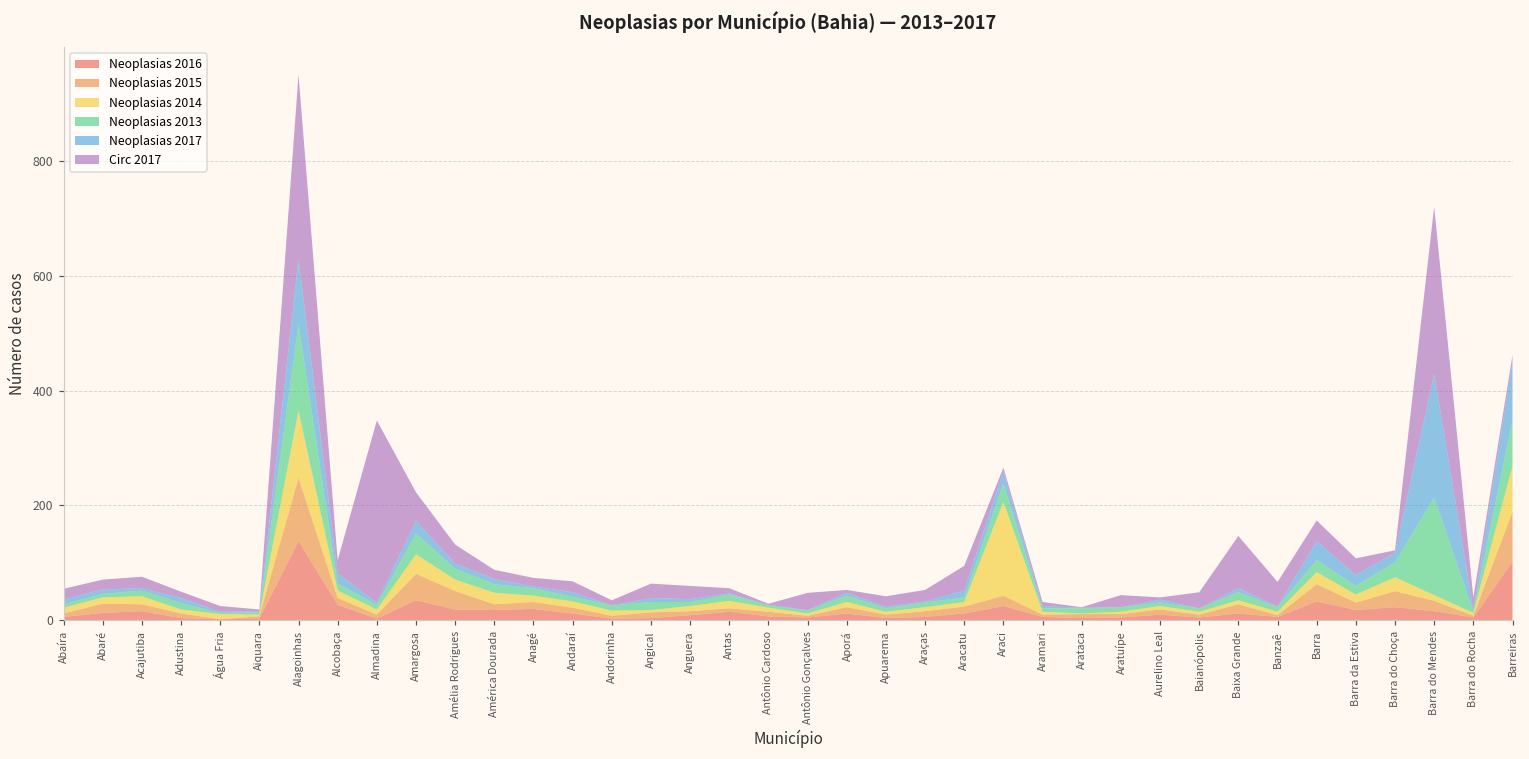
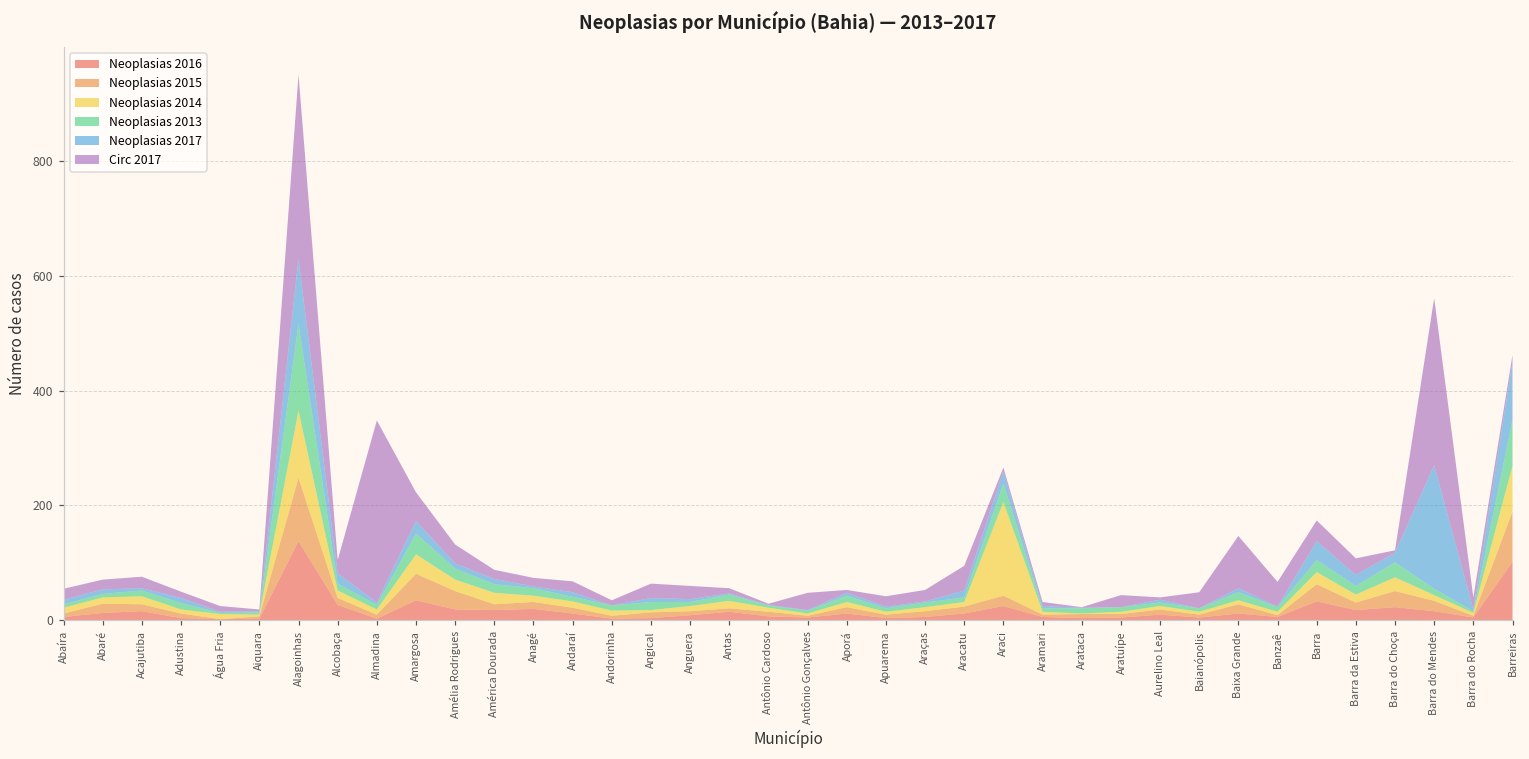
  {
    "Neoplasias 2014": {
      "Abaíra": 10,
      "Abaré": 10,
      "Acajutiba": 10,
      "Adustina": 10,
      "Alagoinhas": 120,
      "Alcobaça": 10,
      "Almadina": 10,
      "Amargosa": 30,
      "Amélia Rodrigues": 20,
      "América Dourada": 20,
      "Anagé": 10,
      "Andaraí": 10,
      "Andorinha": 10,
      "Anguera": 10,
      "Antas": 10,
      "Aporá": 10,
      "Apuarema": 10,
      "Araças": 10,
      "Aracatu": 10,
      "Araci": 160,
      "Aramari": 10,
      "Aurelino Leal": 10,
      "Baianópolis": 10,
      "Baixa Grande": 10,
      "Banzaê": 10,
      "Barra": 20,
      "Barra da Estiva": 10,
      "Barra do Choça": 20,
      "Barra do Mendes": 10,
      "Barreiras": 80
    },
    "Neoplasias 2013": {
      "Abaíra": 10,
      "Abaré": 10,
      "Adustina": 10,
      "Alagoinhas": 150,
      "Alcobaça": 10,
      "Amargosa": 40,
      "Amélia Rodrigues": 20,
      "América Dourada": 20,
      "Andaraí": 10,
      "Angical": 10,
      "Anguera": 10,
      "Aporá": 10,
      "Aracatu": 10,
      "Araci": 30,
      "Aurelino Leal": 10,
      "Baixa Grande": 10,
      "Barra": 20,
      "Barra da Estiva": 20,
      "Barra do Choça": 30,
-     "Barra do Mendes": 170,
+     "Barra do Mendes": 10,
      "Barreiras": 80
    },
    "Neoplasias 2017": {
      "Abaíra": 10,
      "Abaré": 10,
      "Adustina": 10,
      "Alagoinhas": 110,
      "Alcobaça": 20,
      "Amargosa": 20,
      "Amélia Rodrigues": 10,
      "América Dourada": 10,
      "Andaraí": 10,
      "Angical": 10,
      "Anguera": 10,
      "Aporá": 10,
      "Aracatu": 10,
      "Araci": 20,
      "Baixa Grande": 10,
      "Barra": 30,
      "Barra da Estiva": 20,
      "Barra do Mendes": 220,
      "Barreiras": 100
    },
    "Circ 2017": {
      "Abaíra": 20,
      "Abaré": 20,
      "Acajutiba": 20,
      "Adustina": 10,
      "Água Fria": 10,
      "Alagoinhas": 320,
      "Alcobaça": 20,
      "Almadina": 320,
      "Amargosa": 50,
      "Amélia Rodrigues": 30,
      "América Dourada": 20,
      "Anagé": 20,
      "Andaraí": 20,
      "Andorinha": 10,
      "Angical": 30,
      "Anguera": 20,
      "Antas": 10,
      "Antônio Gonçalves": 30,
      "Aporá": 10,
      "Apuarema": 20,
      "Araças": 20,
      "Aracatu": 40,
      "Araci": 10,
      "Aramari": 10,
      "Aratuípe": 20,
      "Baianópolis": 30,
      "Baixa Grande": 90,
      "Banzaê": 40,
      "Barra": 40,
      "Barra da Estiva": 30,
      "Barra do Mendes": 290,
      "Barra do Rocha": 20,
      "Barreiras": 10
    }
  }
